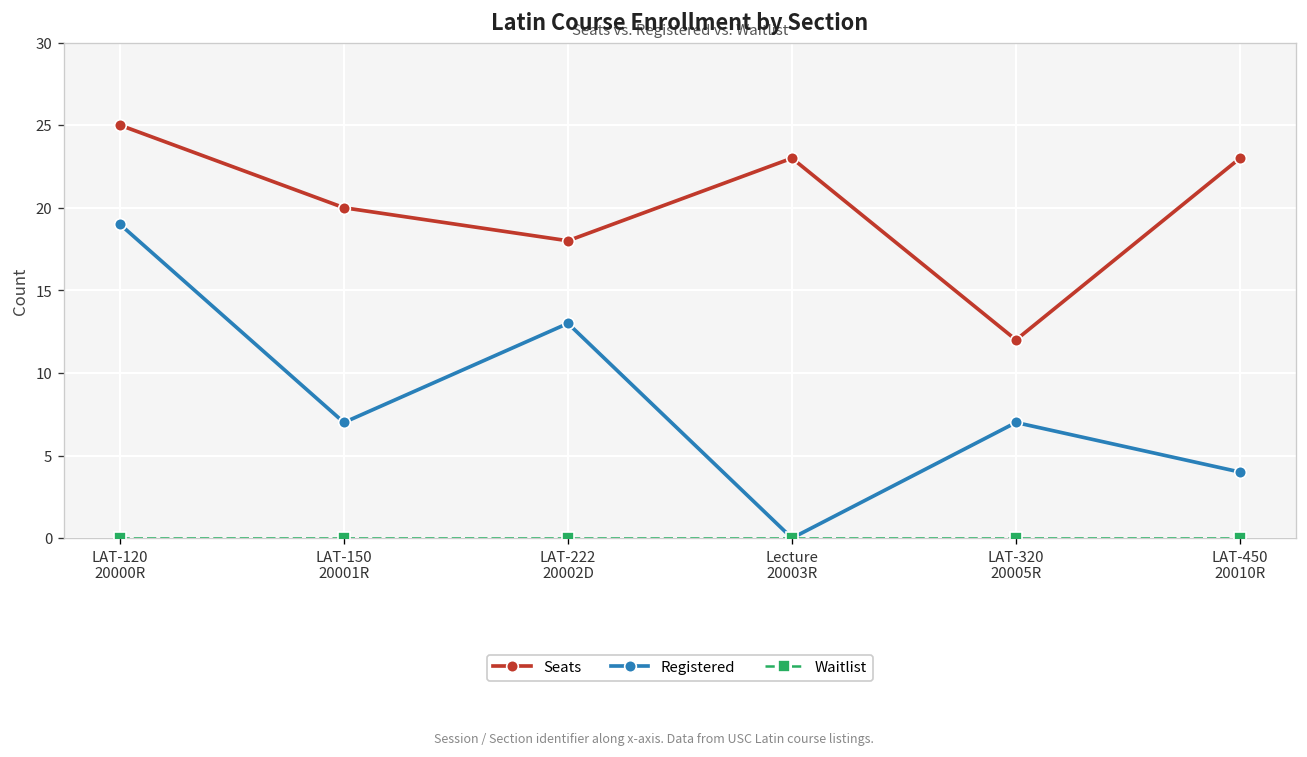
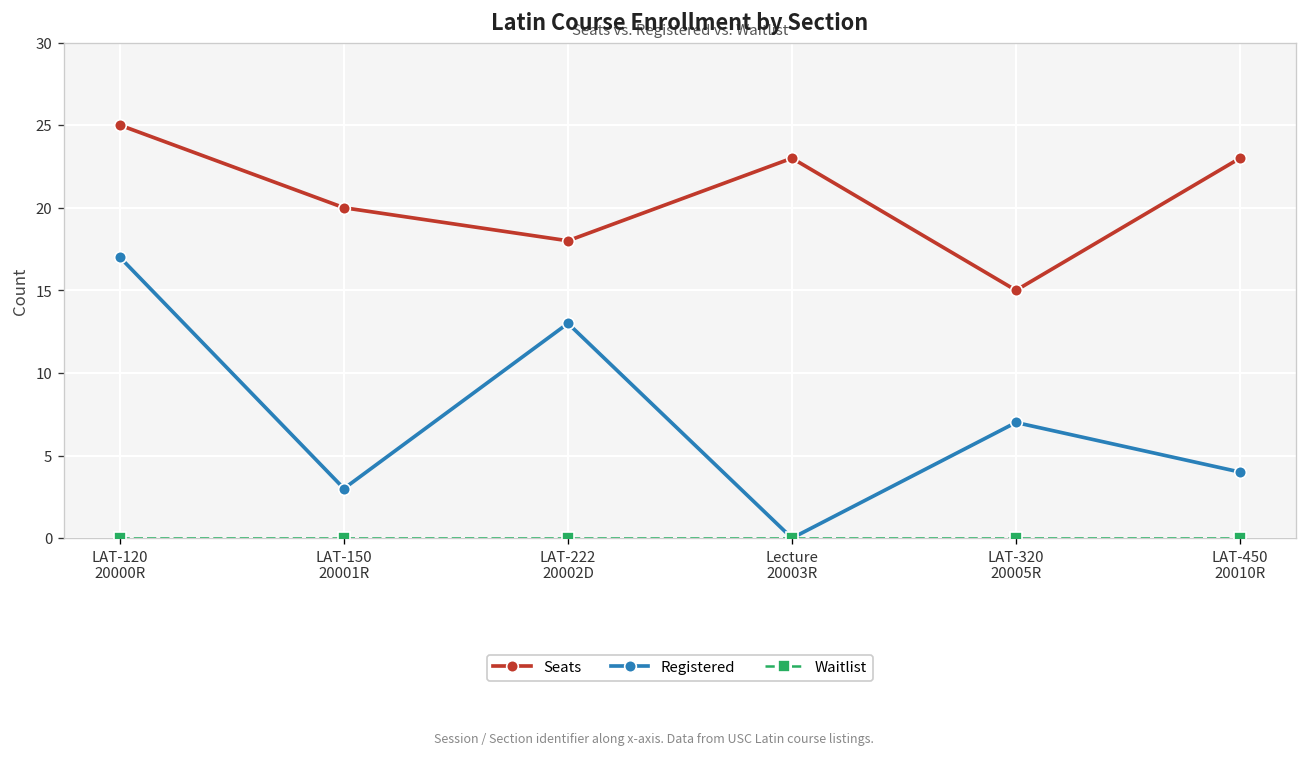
  {
    "Seats": {
      "LAT-120 20000R": 25,
      "LAT-150 20001R": 20,
      "LAT-222 20002D": 18,
      "Lecture 20003R": 23,
-     "LAT-320 20005R": 12,
+     "LAT-320 20005R": 15,
      "LAT-450 20010R": 23
    },
    "Registered": {
-     "LAT-120 20000R": 19,
-     "LAT-150 20001R": 7,
+     "LAT-120 20000R": 17,
+     "LAT-150 20001R": 3,
      "LAT-222 20002D": 13,
      "LAT-320 20005R": 7,
      "LAT-450 20010R": 4
    },
    "Waitlist": {
      "LAT-120 20000R": 0,
      "LAT-150 20001R": 0,
      "LAT-222 20002D": 0,
      "LAT-320 20005R": 0,
      "LAT-450 20010R": 0
    }
  }
